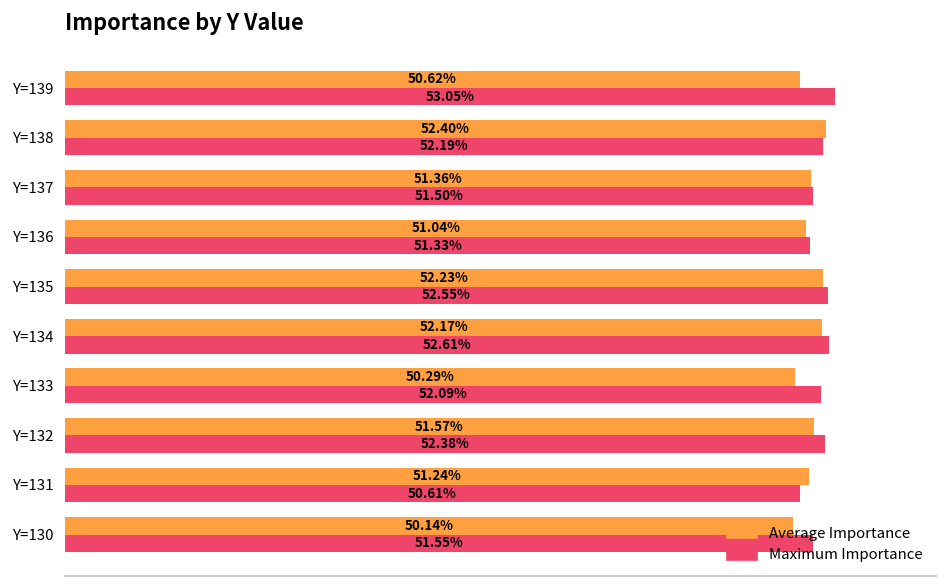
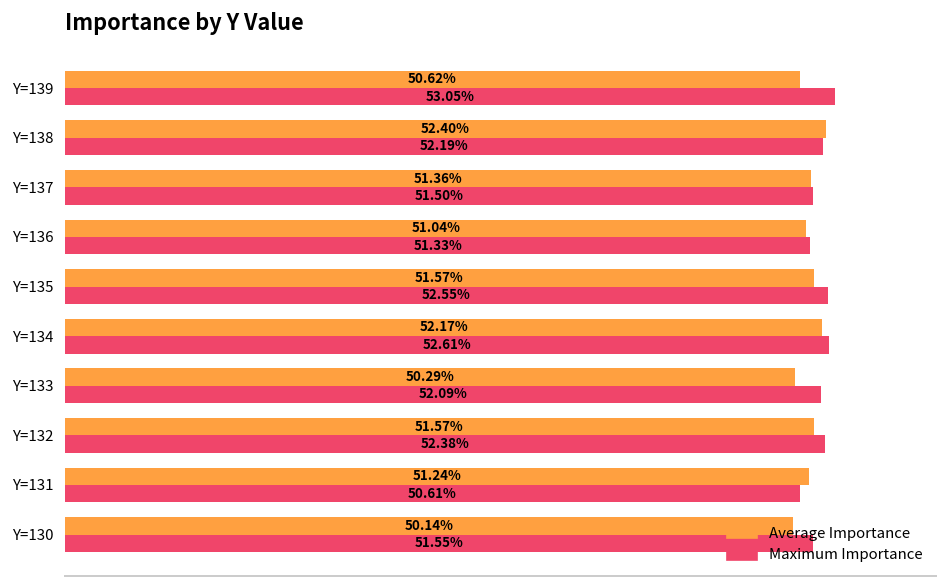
  {
    "Average Importance": {
      "Y=139": "50.62%",
      "Y=138": "52.40%",
      "Y=137": "51.36%",
      "Y=136": "51.04%",
-     "Y=135": "52.23%",
+     "Y=135": "51.57%",
      "Y=134": "52.17%",
      "Y=133": "50.29%",
      "Y=132": "51.57%",
      "Y=131": "51.24%",
      "Y=130": "50.14%"
    },
    "Maximum Importance": {
      "Y=139": "53.05%",
      "Y=138": "52.19%",
      "Y=137": "51.50%",
      "Y=136": "51.33%",
      "Y=135": "52.55%",
      "Y=134": "52.61%",
      "Y=133": "52.09%",
      "Y=132": "52.38%",
      "Y=131": "50.61%",
      "Y=130": "51.55%"
    }
  }
